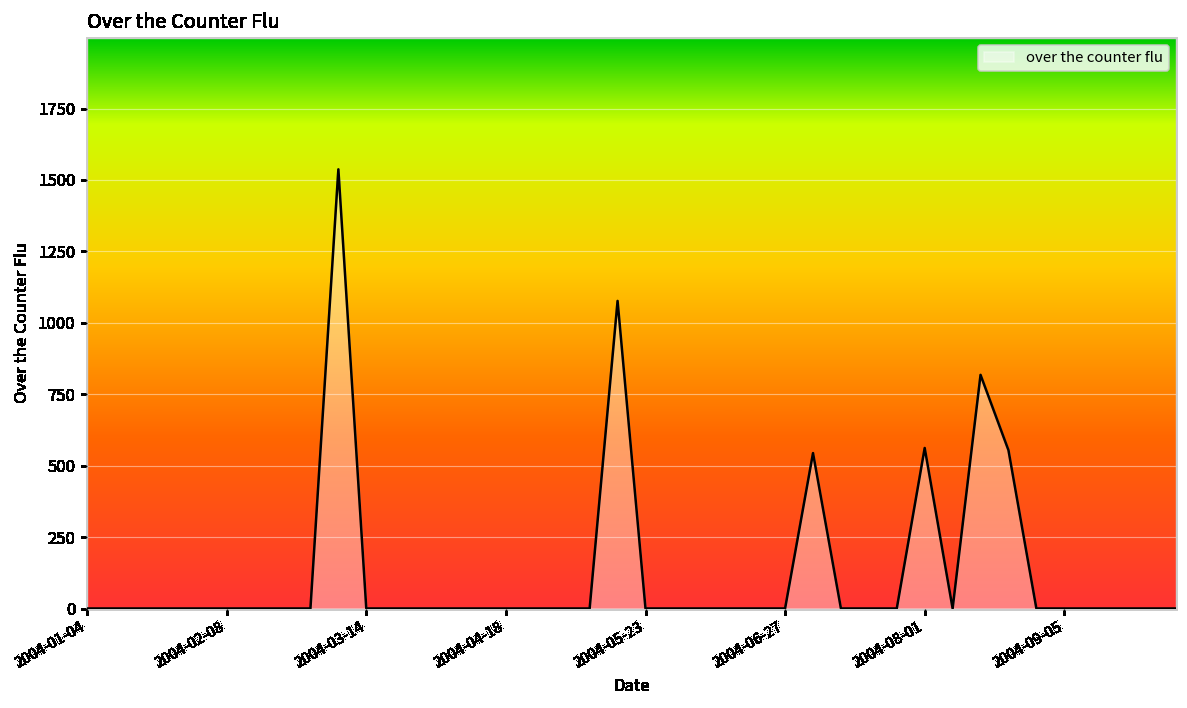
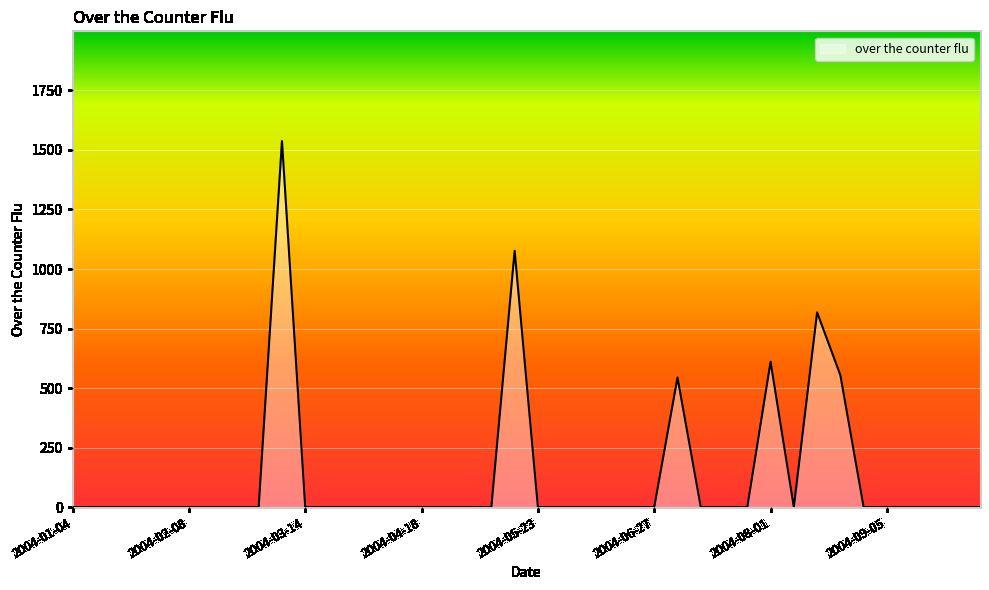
  {
    "2004-01-04": 0,
    "2004-02-08": 0,
    "2004-03-14": 0,
    "2004-04-18": 0,
    "2004-05-23": 0,
    "2004-06-27": 0,
-   "2004-08-01": 560,
+   "2004-08-01": 610,
    "2004-09-05": 0
  }
